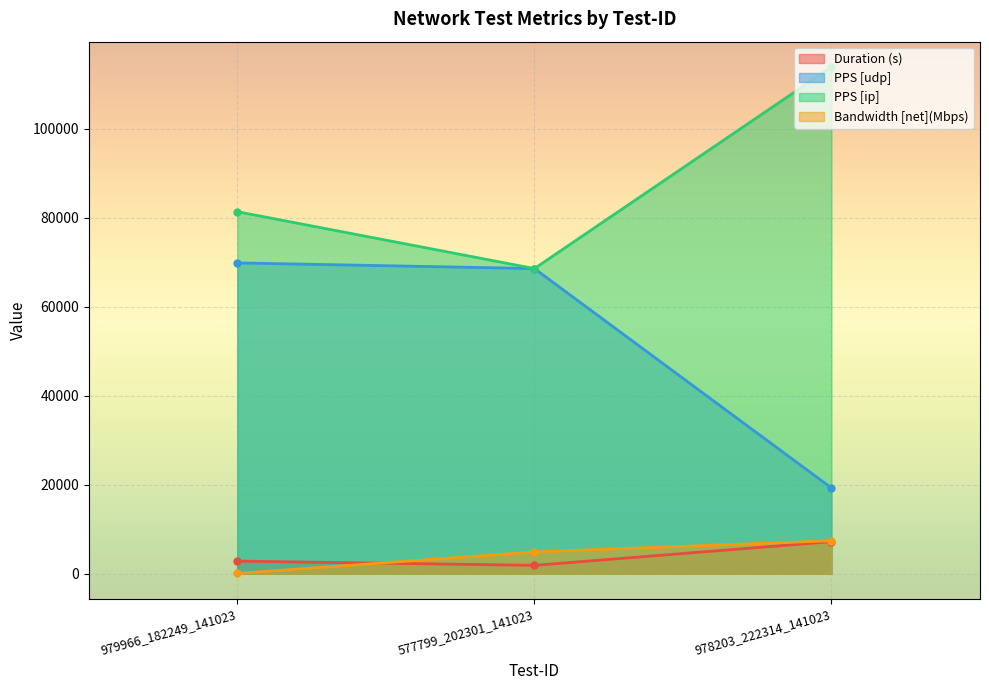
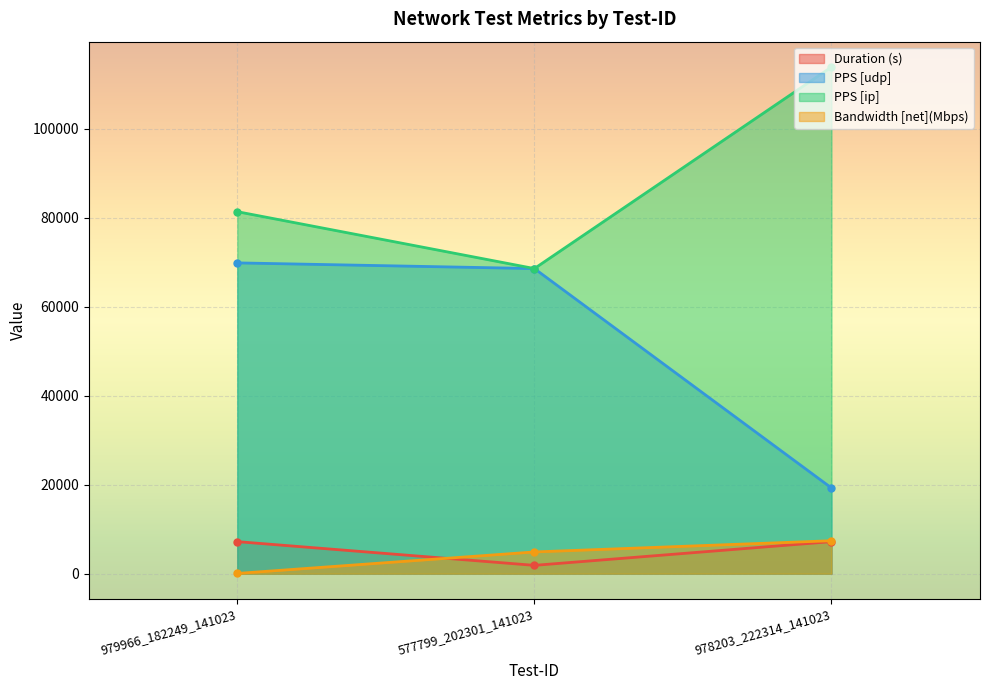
  {
    "Duration (s)": {
-     "979966_182249_141023": 3000,
+     "979966_182249_141023": 7000,
      "577799_202301_141023": 2000
    },
    "PPS [udp]": {
      "979966_182249_141023": 70000,
      "978203_222314_141023": 19000
    },
    "PPS [ip]": {
      "979966_182249_141023": 81000
    },
    "Bandwidth [net](Mbps)": {
      "979966_182249_141023": 0,
      "577799_202301_141023": 5000
    }
  }
